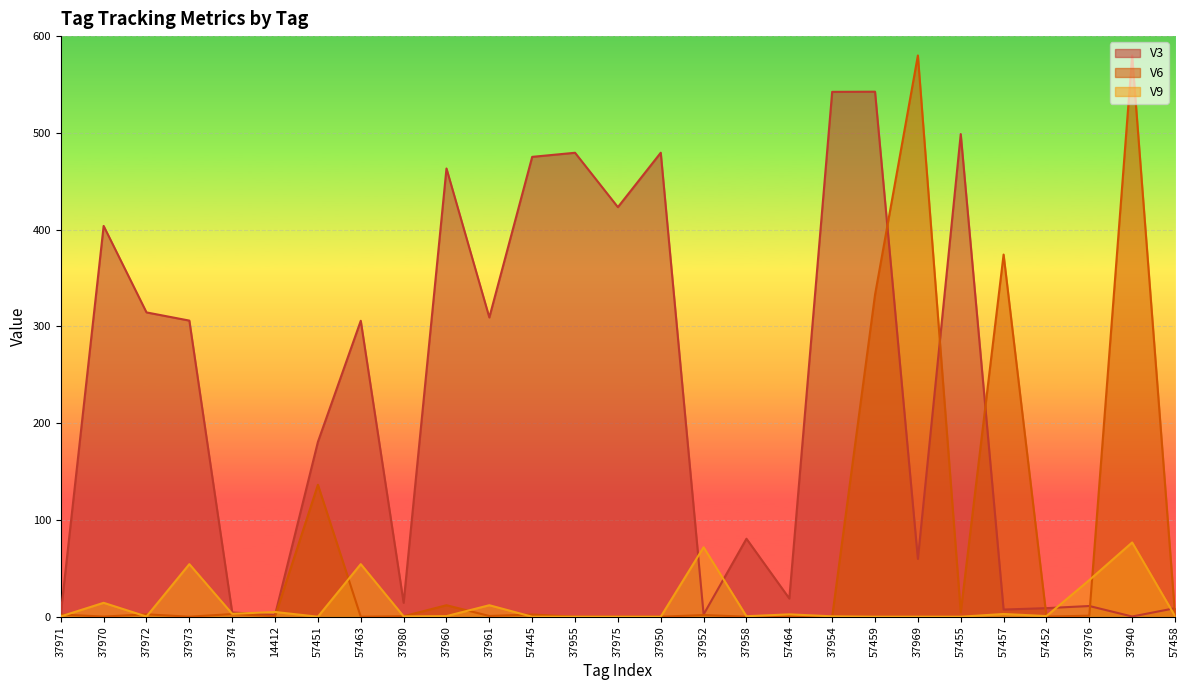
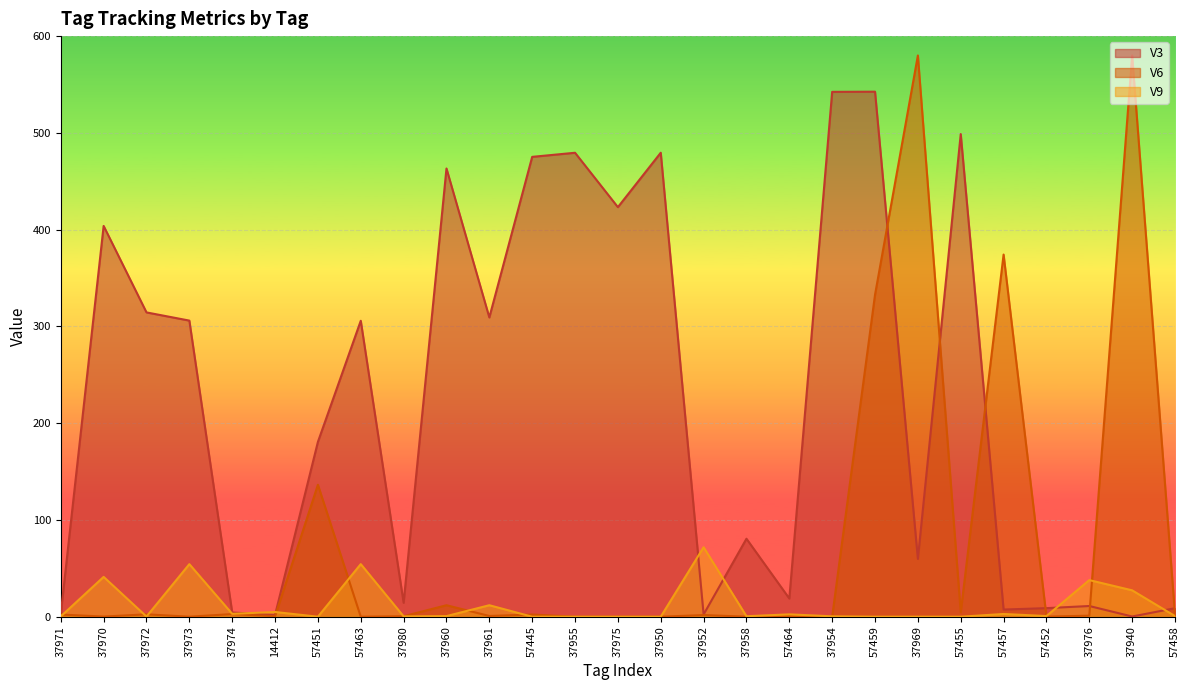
  {
    "V9": {
-     "37970": 10,
+     "37970": 40,
      "37973": 50,
      "14412": 0,
      "57451": 0,
      "57463": 50,
      "37960": 0,
      "37961": 10,
      "37952": 70,
      "57459": 0,
      "37969": 0,
      "57455": 0,
      "57457": 0,
      "37976": 40,
-     "37940": 80
+     "37940": 30
    }
  }
